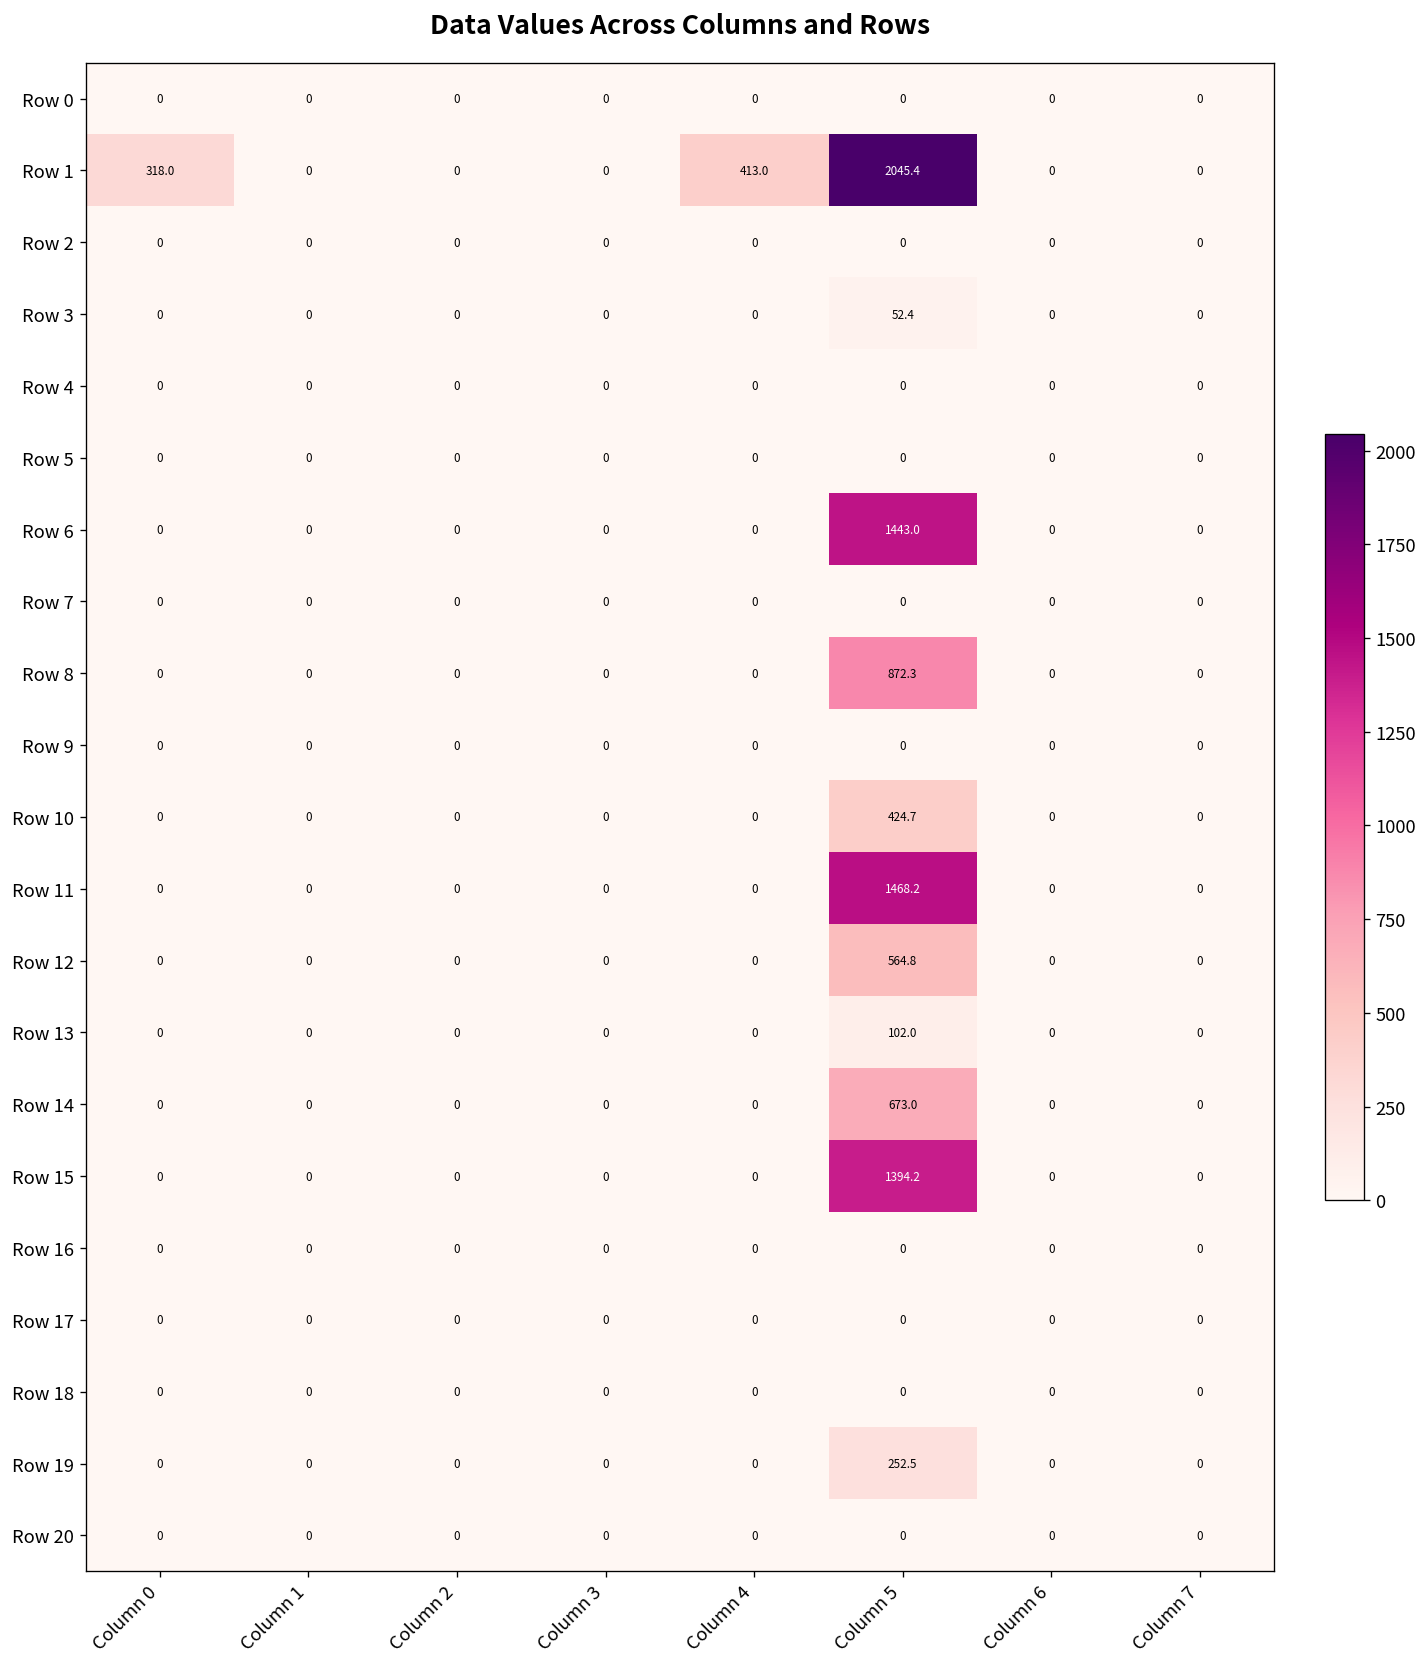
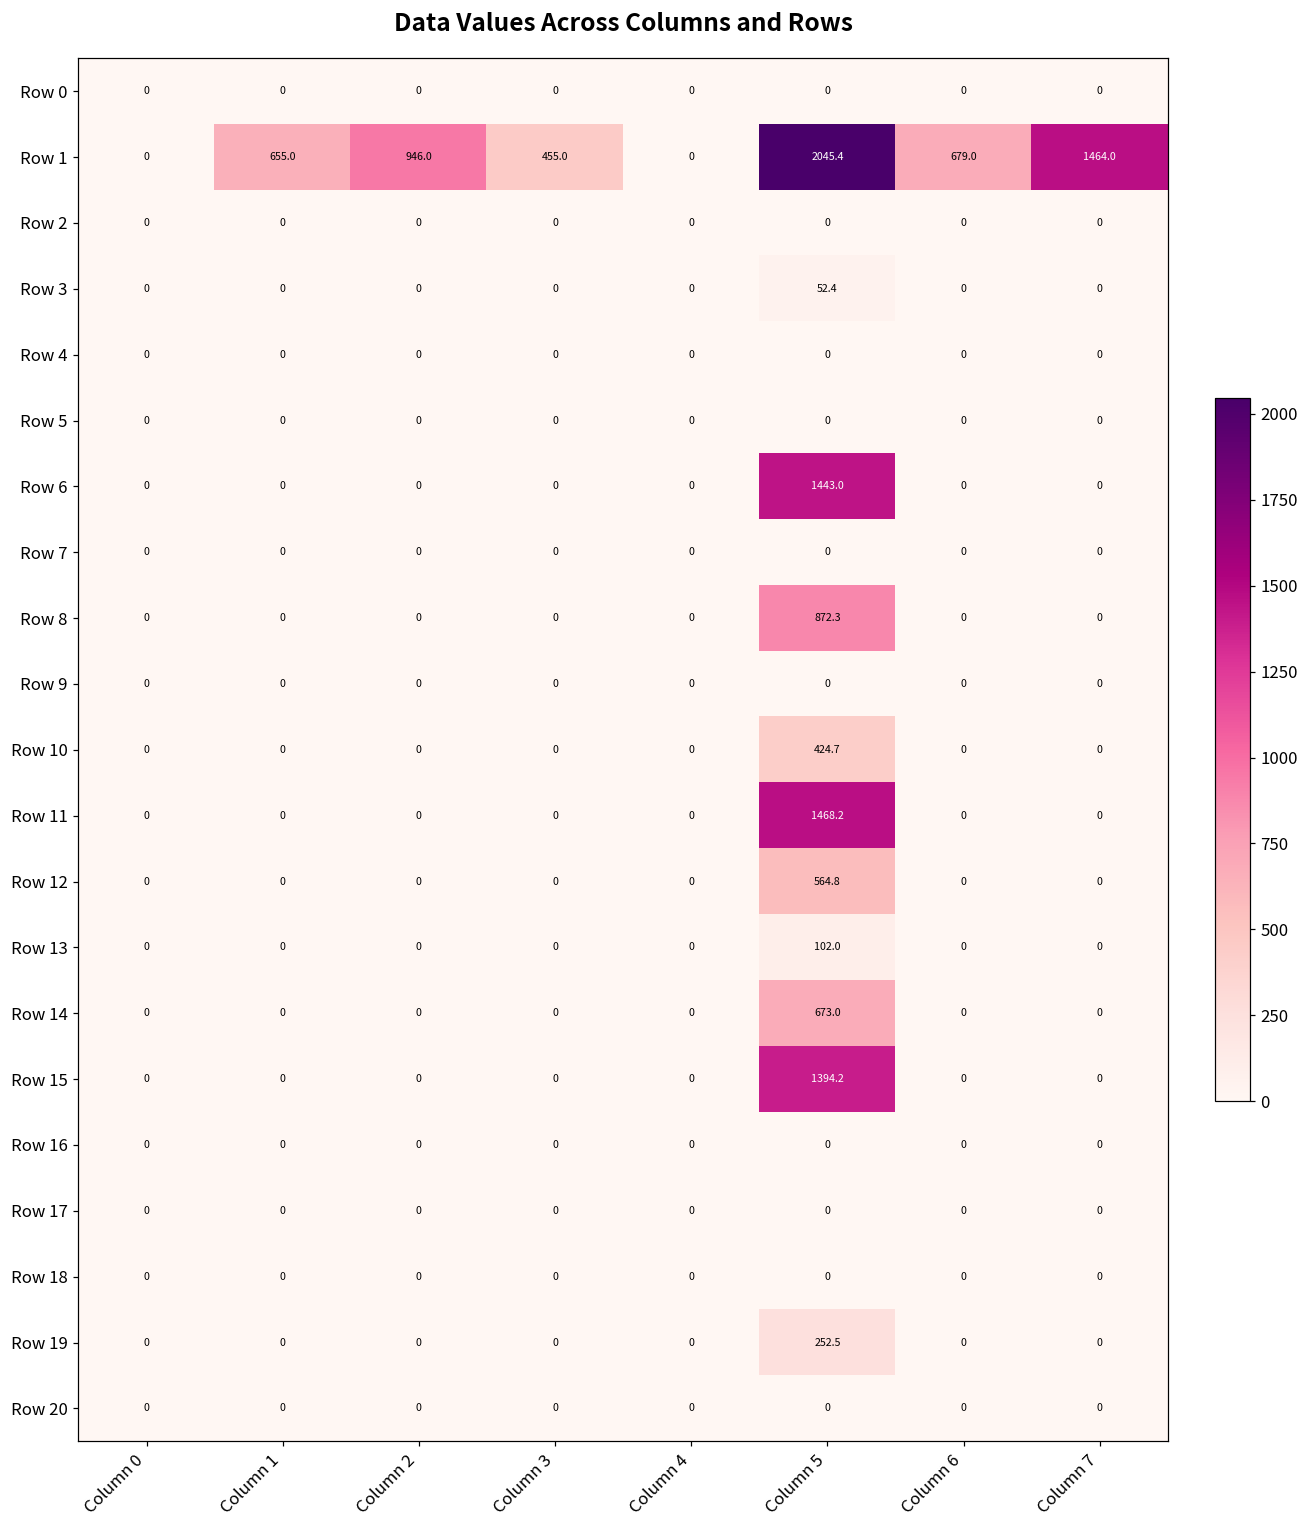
  {
    "Row 0": {
      "Column 0": 0,
      "Column 1": 0,
      "Column 2": 0,
      "Column 3": 0,
      "Column 4": 0,
      "Column 5": 0,
      "Column 6": 0,
      "Column 7": 0
    },
    "Row 1": {
-     "Column 0": 318.0,
-     "Column 1": 0,
-     "Column 2": 0,
-     "Column 3": 0,
-     "Column 4": 413.0,
+     "Column 0": 0,
+     "Column 1": 655.0,
+     "Column 2": 946.0,
+     "Column 3": 455.0,
+     "Column 4": 0,
      "Column 5": 2045.4,
-     "Column 6": 0,
-     "Column 7": 0
+     "Column 6": 679.0,
+     "Column 7": 1464.0
    },
    "Row 2": {
      "Column 0": 0,
      "Column 1": 0,
      "Column 2": 0,
      "Column 3": 0,
      "Column 4": 0,
      "Column 5": 0,
      "Column 6": 0,
      "Column 7": 0
    },
    "Row 3": {
      "Column 0": 0,
      "Column 1": 0,
      "Column 2": 0,
      "Column 3": 0,
      "Column 4": 0,
      "Column 5": 52.4,
      "Column 6": 0,
      "Column 7": 0
    },
    "Row 4": {
      "Column 0": 0,
      "Column 1": 0,
      "Column 2": 0,
      "Column 3": 0,
      "Column 4": 0,
      "Column 5": 0,
      "Column 6": 0,
      "Column 7": 0
    },
    "Row 5": {
      "Column 0": 0,
      "Column 1": 0,
      "Column 2": 0,
      "Column 3": 0,
      "Column 4": 0,
      "Column 5": 0,
      "Column 6": 0,
      "Column 7": 0
    },
    "Row 6": {
      "Column 0": 0,
      "Column 1": 0,
      "Column 2": 0,
      "Column 3": 0,
      "Column 4": 0,
      "Column 5": 1443.0,
      "Column 6": 0,
      "Column 7": 0
    },
    "Row 7": {
      "Column 0": 0,
      "Column 1": 0,
      "Column 2": 0,
      "Column 3": 0,
      "Column 4": 0,
      "Column 5": 0,
      "Column 6": 0,
      "Column 7": 0
    },
    "Row 8": {
      "Column 0": 0,
      "Column 1": 0,
      "Column 2": 0,
      "Column 3": 0,
      "Column 4": 0,
      "Column 5": 872.3,
      "Column 6": 0,
      "Column 7": 0
    },
    "Row 9": {
      "Column 0": 0,
      "Column 1": 0,
      "Column 2": 0,
      "Column 3": 0,
      "Column 4": 0,
      "Column 5": 0,
      "Column 6": 0,
      "Column 7": 0
    },
    "Row 10": {
      "Column 0": 0,
      "Column 1": 0,
      "Column 2": 0,
      "Column 3": 0,
      "Column 4": 0,
      "Column 5": 424.7,
      "Column 6": 0,
      "Column 7": 0
    },
    "Row 11": {
      "Column 0": 0,
      "Column 1": 0,
      "Column 2": 0,
      "Column 3": 0,
      "Column 4": 0,
      "Column 5": 1468.2,
      "Column 6": 0,
      "Column 7": 0
    },
    "Row 12": {
      "Column 0": 0,
      "Column 1": 0,
      "Column 2": 0,
      "Column 3": 0,
      "Column 4": 0,
      "Column 5": 564.8,
      "Column 6": 0,
      "Column 7": 0
    },
    "Row 13": {
      "Column 0": 0,
      "Column 1": 0,
      "Column 2": 0,
      "Column 3": 0,
      "Column 4": 0,
      "Column 5": 102.0,
      "Column 6": 0,
      "Column 7": 0
    },
    "Row 14": {
      "Column 0": 0,
      "Column 1": 0,
      "Column 2": 0,
      "Column 3": 0,
      "Column 4": 0,
      "Column 5": 673.0,
      "Column 6": 0,
      "Column 7": 0
    },
    "Row 15": {
      "Column 0": 0,
      "Column 1": 0,
      "Column 2": 0,
      "Column 3": 0,
      "Column 4": 0,
      "Column 5": 1394.2,
      "Column 6": 0,
      "Column 7": 0
    },
    "Row 16": {
      "Column 0": 0,
      "Column 1": 0,
      "Column 2": 0,
      "Column 3": 0,
      "Column 4": 0,
      "Column 5": 0,
      "Column 6": 0,
      "Column 7": 0
    },
    "Row 17": {
      "Column 0": 0,
      "Column 1": 0,
      "Column 2": 0,
      "Column 3": 0,
      "Column 4": 0,
      "Column 5": 0,
      "Column 6": 0,
      "Column 7": 0
    },
    "Row 18": {
      "Column 0": 0,
      "Column 1": 0,
      "Column 2": 0,
      "Column 3": 0,
      "Column 4": 0,
      "Column 5": 0,
      "Column 6": 0,
      "Column 7": 0
    },
    "Row 19": {
      "Column 0": 0,
      "Column 1": 0,
      "Column 2": 0,
      "Column 3": 0,
      "Column 4": 0,
      "Column 5": 252.5,
      "Column 6": 0,
      "Column 7": 0
    },
    "Row 20": {
      "Column 0": 0,
      "Column 1": 0,
      "Column 2": 0,
      "Column 3": 0,
      "Column 4": 0,
      "Column 5": 0,
      "Column 6": 0,
      "Column 7": 0
    }
  }
